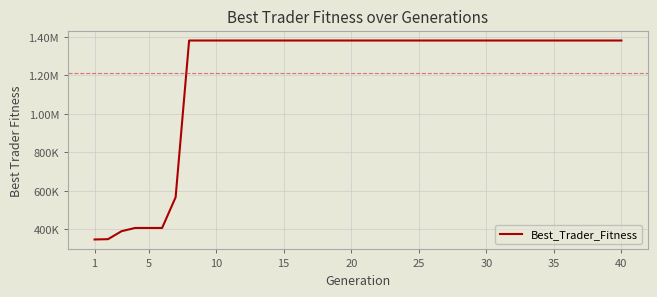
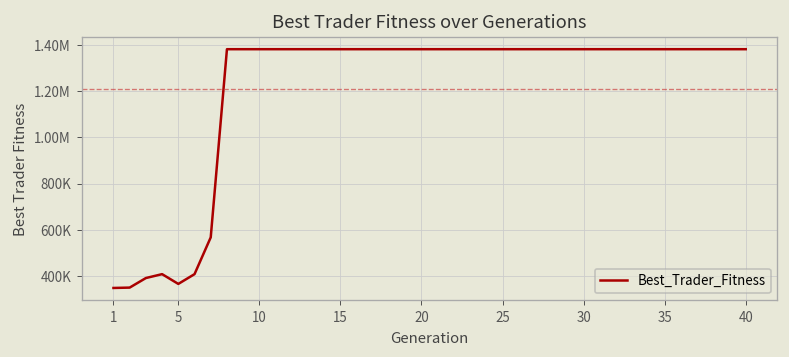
  {
    "1": 350000,
-   "5": 410000,
+   "5": 370000,
    "10": 1380000,
    "15": 1380000,
    "20": 1380000,
    "25": 1380000,
    "30": 1380000,
    "35": 1380000,
    "40": 1380000
  }
